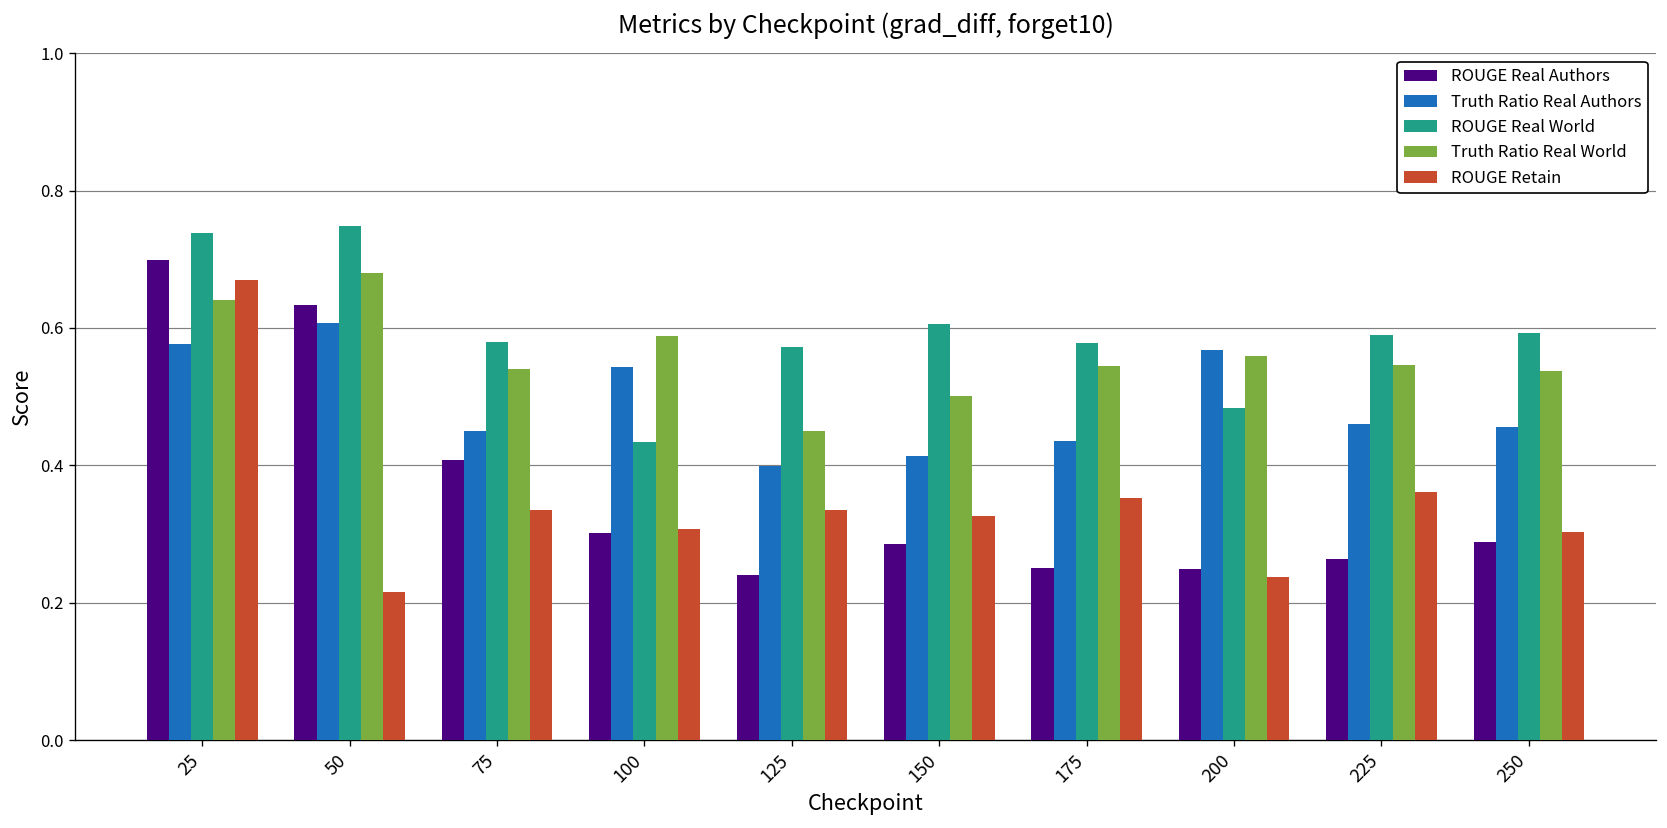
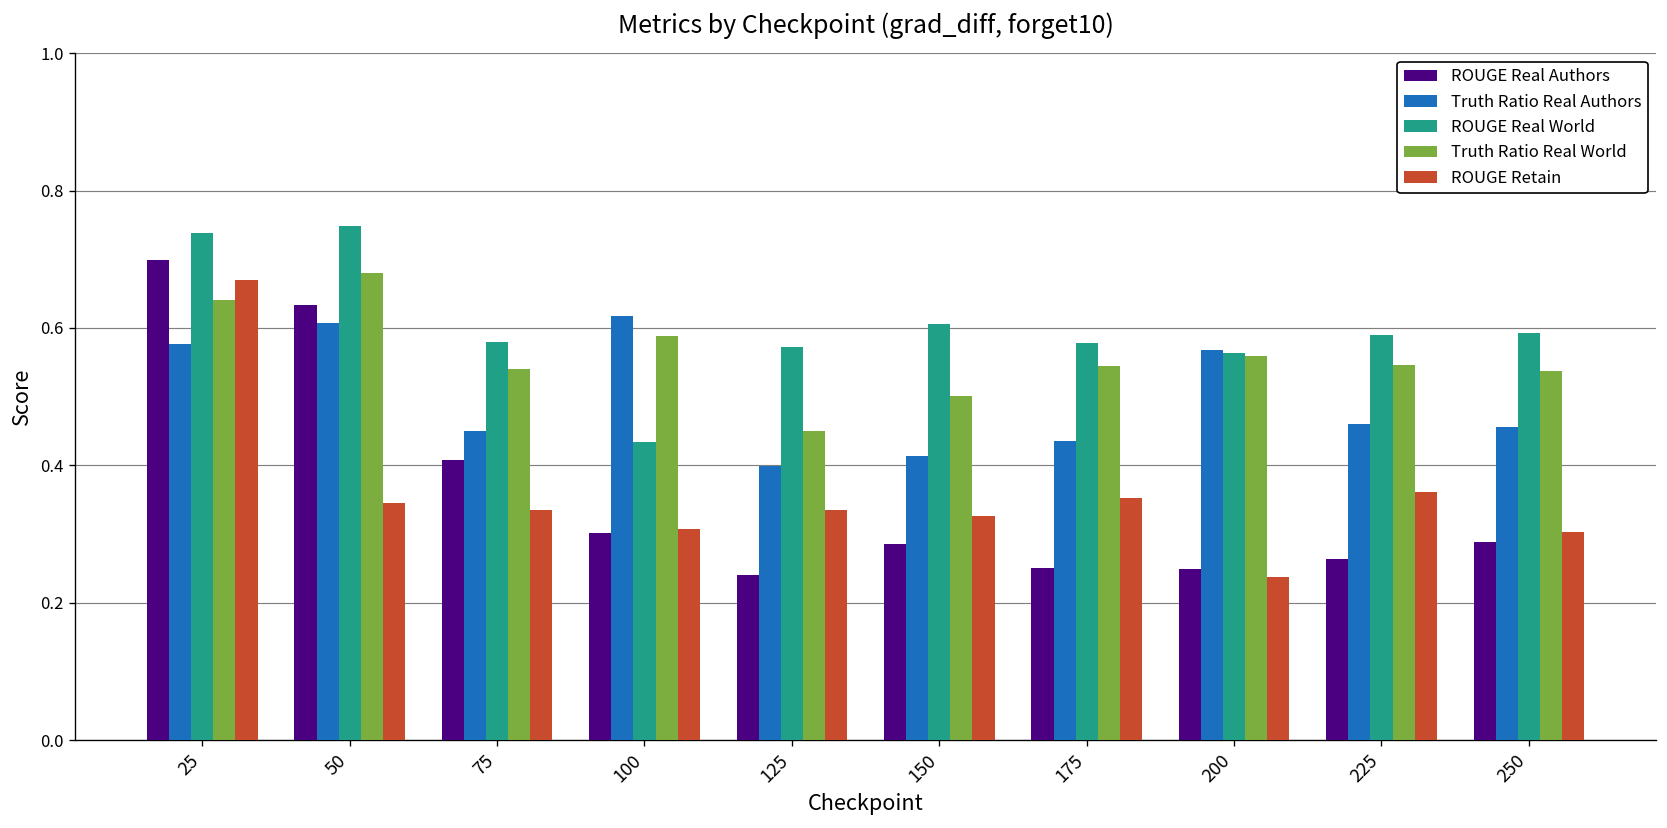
  {
    "ROUGE Real Authors": {
      "25": 0.70,
      "50": 0.63,
      "75": 0.41,
      "100": 0.30,
      "125": 0.24,
      "150": 0.29,
      "175": 0.25,
      "200": 0.25,
      "225": 0.26,
      "250": 0.29
    },
    "Truth Ratio Real Authors": {
      "25": 0.58,
      "50": 0.61,
      "75": 0.45,
-     "100": 0.54,
+     "100": 0.62,
      "125": 0.40,
      "150": 0.41,
      "175": 0.44,
      "200": 0.57,
      "225": 0.46,
      "250": 0.46
    },
    "ROUGE Real World": {
      "25": 0.74,
      "50": 0.75,
      "75": 0.58,
      "100": 0.43,
      "125": 0.57,
      "150": 0.61,
      "175": 0.58,
-     "200": 0.48,
+     "200": 0.56,
      "225": 0.59,
      "250": 0.59
    },
    "Truth Ratio Real World": {
      "25": 0.64,
      "50": 0.68,
      "75": 0.54,
      "100": 0.59,
      "125": 0.45,
      "150": 0.50,
      "175": 0.55,
      "200": 0.56,
      "225": 0.55,
      "250": 0.54
    },
    "ROUGE Retain": {
      "25": 0.67,
-     "50": 0.22,
+     "50": 0.34,
      "75": 0.34,
      "100": 0.31,
      "125": 0.34,
      "150": 0.33,
      "175": 0.35,
      "200": 0.24,
      "225": 0.36,
      "250": 0.30
    }
  }
